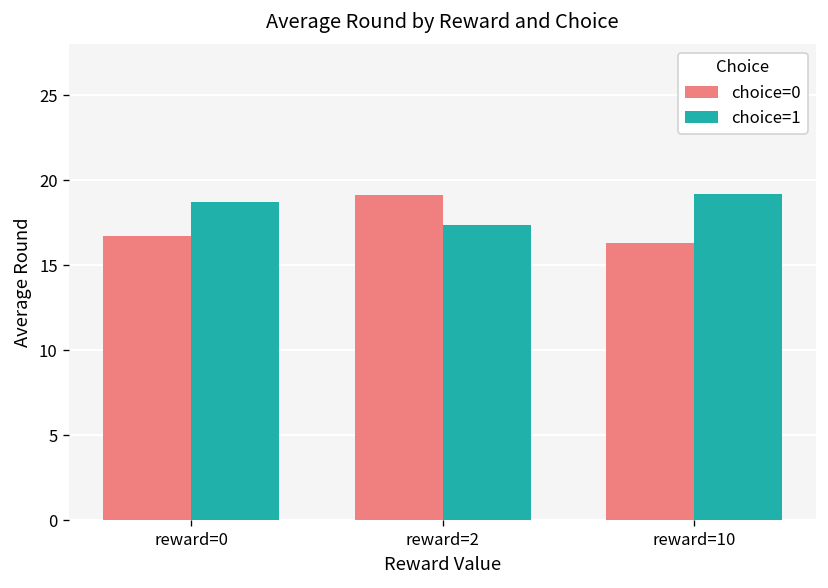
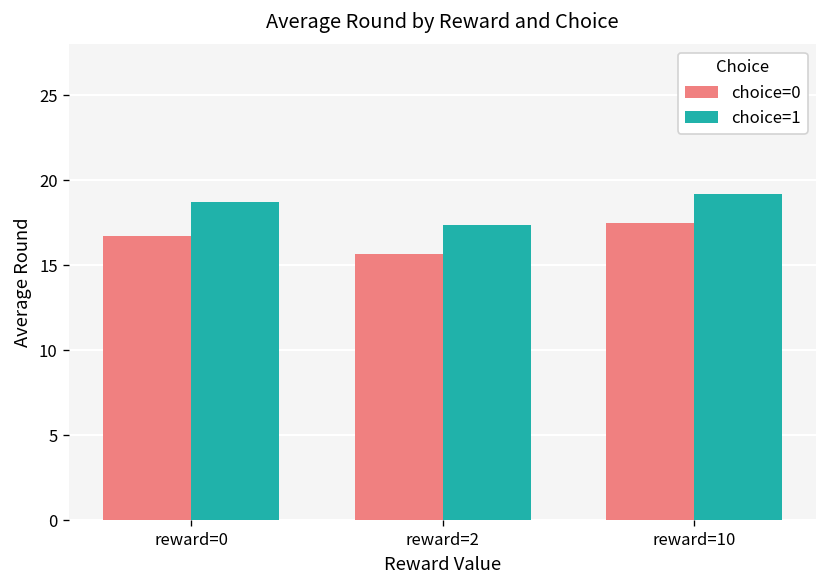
  {
    "choice=0": {
      "reward=0": 16.7,
-     "reward=2": 19.1,
-     "reward=10": 16.3
+     "reward=2": 15.7,
+     "reward=10": 17.5
    },
    "choice=1": {
      "reward=0": 18.7,
      "reward=2": 17.4,
      "reward=10": 19.2
    }
  }
